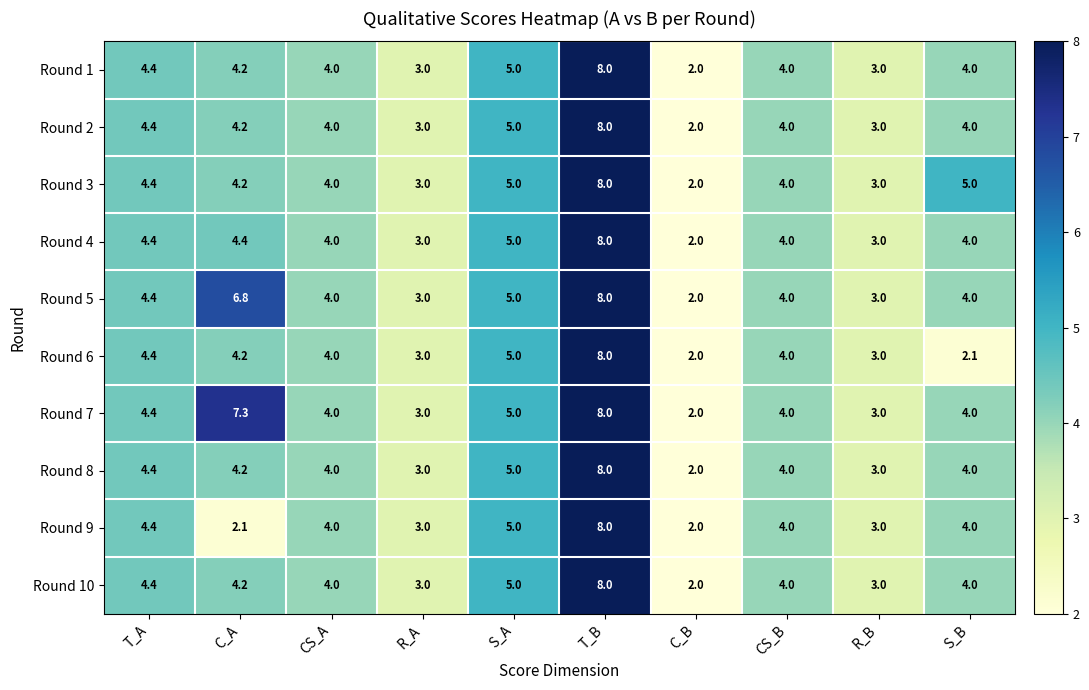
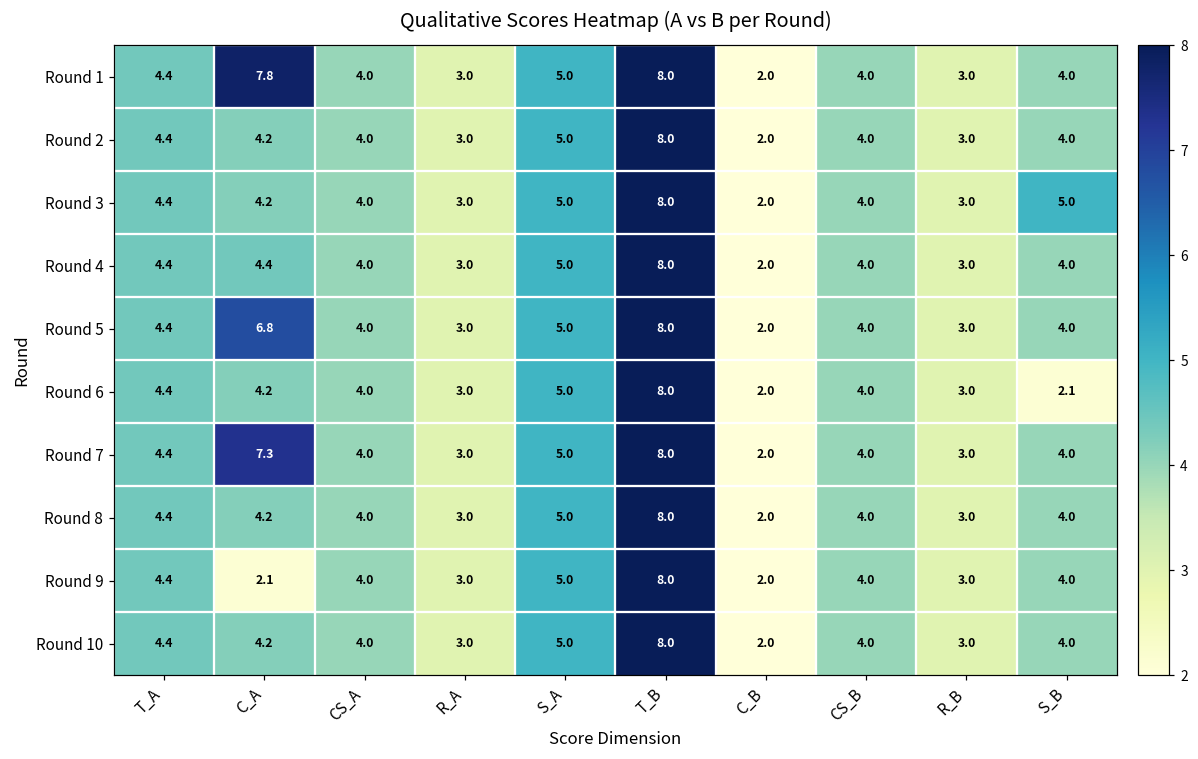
  {
    "Round 1": {
      "T_A": 4.4,
-     "C_A": 4.2,
+     "C_A": 7.8,
      "CS_A": 4.0,
      "R_A": 3.0,
      "S_A": 5.0,
      "T_B": 8.0,
      "C_B": 2.0,
      "CS_B": 4.0,
      "R_B": 3.0,
      "S_B": 4.0
    },
    "Round 2": {
      "T_A": 4.4,
      "C_A": 4.2,
      "CS_A": 4.0,
      "R_A": 3.0,
      "S_A": 5.0,
      "T_B": 8.0,
      "C_B": 2.0,
      "CS_B": 4.0,
      "R_B": 3.0,
      "S_B": 4.0
    },
    "Round 3": {
      "T_A": 4.4,
      "C_A": 4.2,
      "CS_A": 4.0,
      "R_A": 3.0,
      "S_A": 5.0,
      "T_B": 8.0,
      "C_B": 2.0,
      "CS_B": 4.0,
      "R_B": 3.0,
      "S_B": 5.0
    },
    "Round 4": {
      "T_A": 4.4,
      "C_A": 4.4,
      "CS_A": 4.0,
      "R_A": 3.0,
      "S_A": 5.0,
      "T_B": 8.0,
      "C_B": 2.0,
      "CS_B": 4.0,
      "R_B": 3.0,
      "S_B": 4.0
    },
    "Round 5": {
      "T_A": 4.4,
      "C_A": 6.8,
      "CS_A": 4.0,
      "R_A": 3.0,
      "S_A": 5.0,
      "T_B": 8.0,
      "C_B": 2.0,
      "CS_B": 4.0,
      "R_B": 3.0,
      "S_B": 4.0
    },
    "Round 6": {
      "T_A": 4.4,
      "C_A": 4.2,
      "CS_A": 4.0,
      "R_A": 3.0,
      "S_A": 5.0,
      "T_B": 8.0,
      "C_B": 2.0,
      "CS_B": 4.0,
      "R_B": 3.0,
      "S_B": 2.1
    },
    "Round 7": {
      "T_A": 4.4,
      "C_A": 7.3,
      "CS_A": 4.0,
      "R_A": 3.0,
      "S_A": 5.0,
      "T_B": 8.0,
      "C_B": 2.0,
      "CS_B": 4.0,
      "R_B": 3.0,
      "S_B": 4.0
    },
    "Round 8": {
      "T_A": 4.4,
      "C_A": 4.2,
      "CS_A": 4.0,
      "R_A": 3.0,
      "S_A": 5.0,
      "T_B": 8.0,
      "C_B": 2.0,
      "CS_B": 4.0,
      "R_B": 3.0,
      "S_B": 4.0
    },
    "Round 9": {
      "T_A": 4.4,
      "C_A": 2.1,
      "CS_A": 4.0,
      "R_A": 3.0,
      "S_A": 5.0,
      "T_B": 8.0,
      "C_B": 2.0,
      "CS_B": 4.0,
      "R_B": 3.0,
      "S_B": 4.0
    },
    "Round 10": {
      "T_A": 4.4,
      "C_A": 4.2,
      "CS_A": 4.0,
      "R_A": 3.0,
      "S_A": 5.0,
      "T_B": 8.0,
      "C_B": 2.0,
      "CS_B": 4.0,
      "R_B": 3.0,
      "S_B": 4.0
    }
  }
